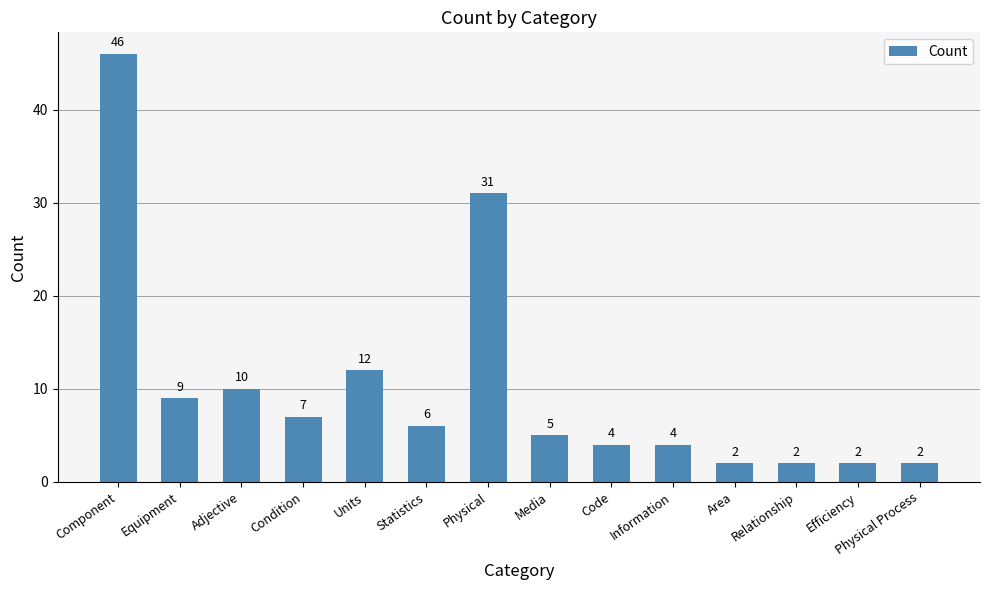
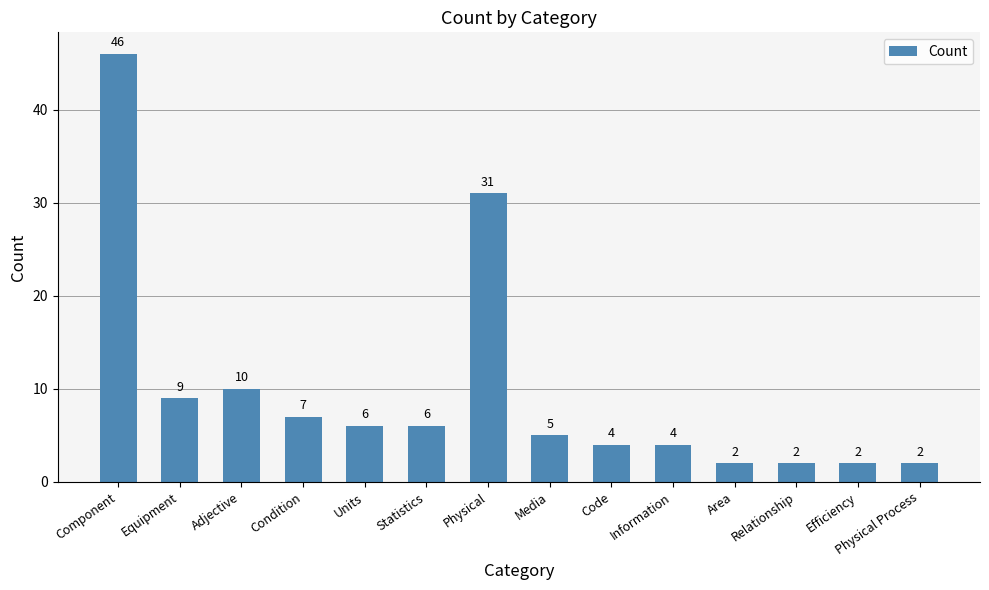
  {
    "Component": 46,
    "Equipment": 9,
    "Adjective": 10,
    "Condition": 7,
-   "Units": 12,
+   "Units": 6,
    "Statistics": 6,
    "Physical": 31,
    "Media": 5,
    "Code": 4,
    "Information": 4,
    "Area": 2,
    "Relationship": 2,
    "Efficiency": 2,
    "Physical Process": 2
  }
